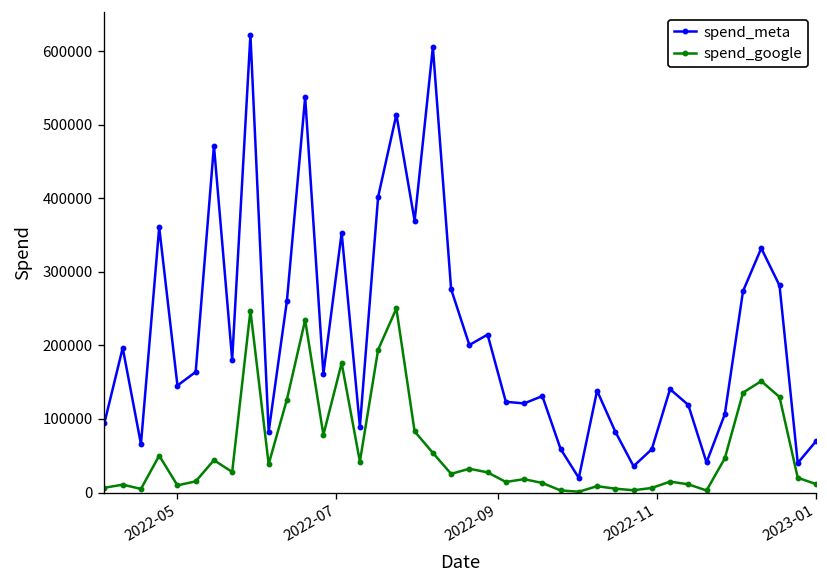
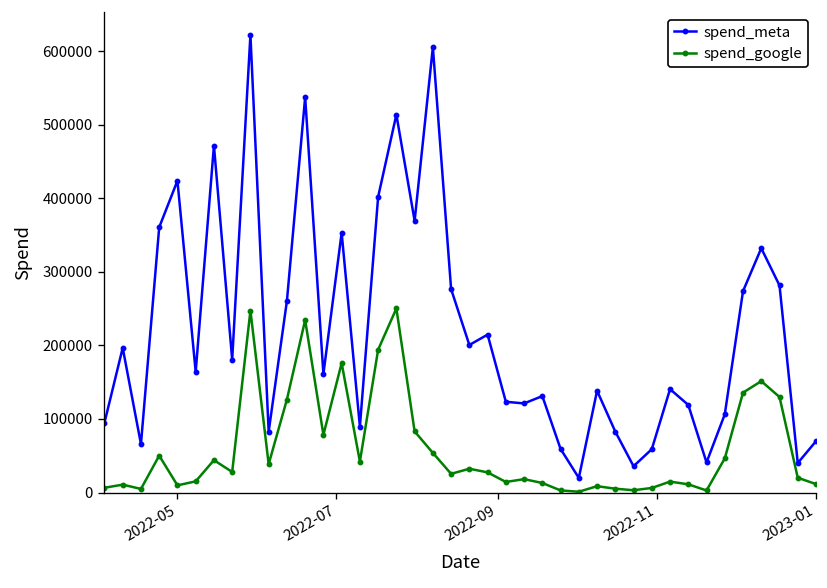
  {
    "spend_meta": {
-     "2022-05": 150000,
+     "2022-05": 420000,
      "2023-01": 70000
    },
    "spend_google": {
      "2022-05": 10000,
      "2023-01": 10000
    }
  }
